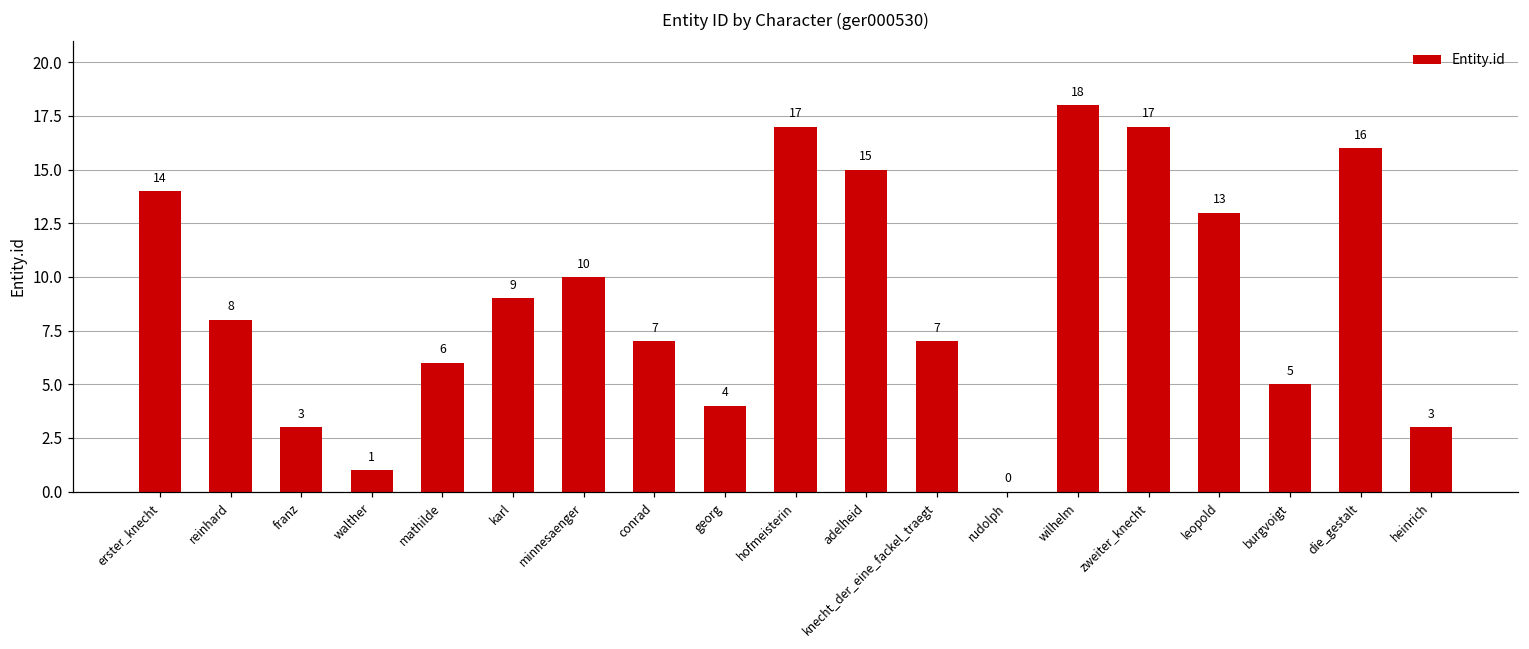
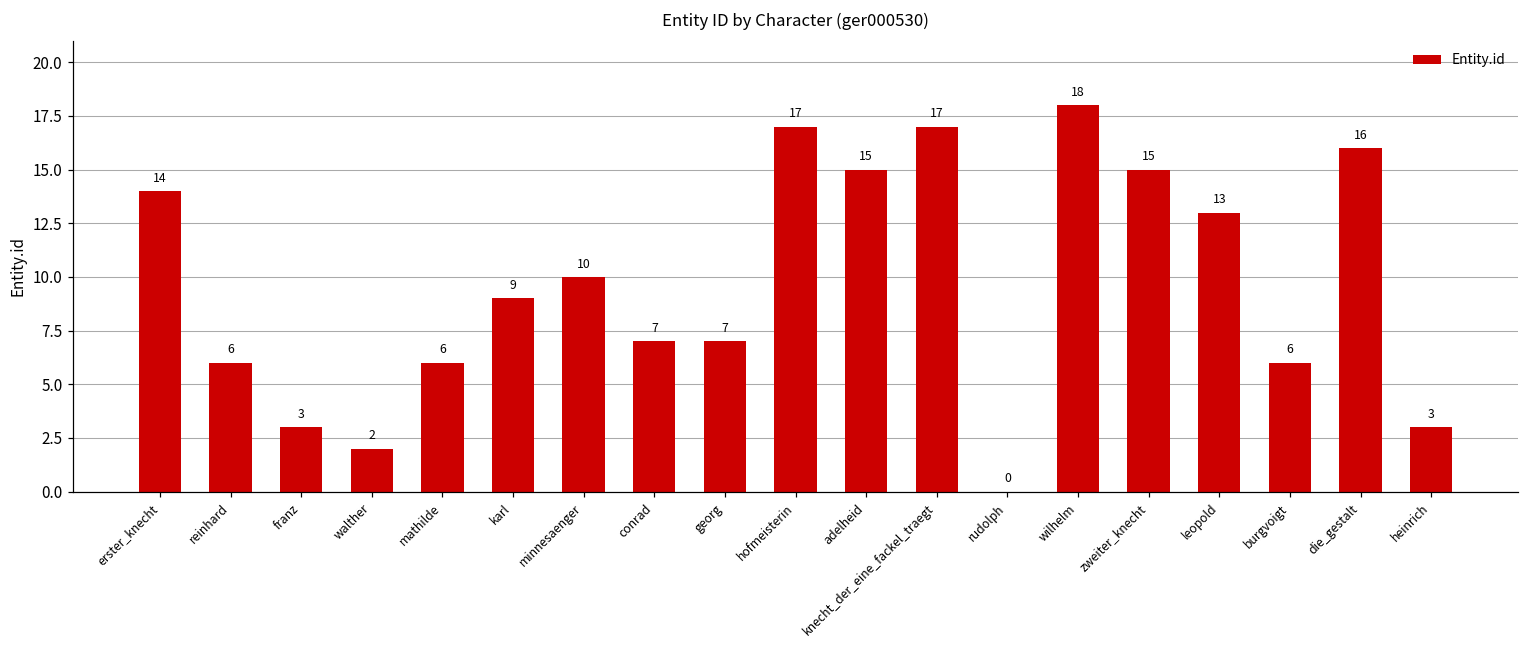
  {
    "erster_knecht": 14,
-   "reinhard": 8,
+   "reinhard": 6,
    "franz": 3,
-   "walther": 1,
+   "walther": 2,
    "mathilde": 6,
    "karl": 9,
    "minnesaenger": 10,
    "conrad": 7,
-   "georg": 4,
+   "georg": 7,
    "hofmeisterin": 17,
    "adelheid": 15,
-   "knecht_der_eine_fackel_traegt": 7,
+   "knecht_der_eine_fackel_traegt": 17,
    "rudolph": 0,
    "wilhelm": 18,
-   "zweiter_knecht": 17,
+   "zweiter_knecht": 15,
    "leopold": 13,
-   "burgvoigt": 5,
+   "burgvoigt": 6,
    "die_gestalt": 16,
    "heinrich": 3
  }
